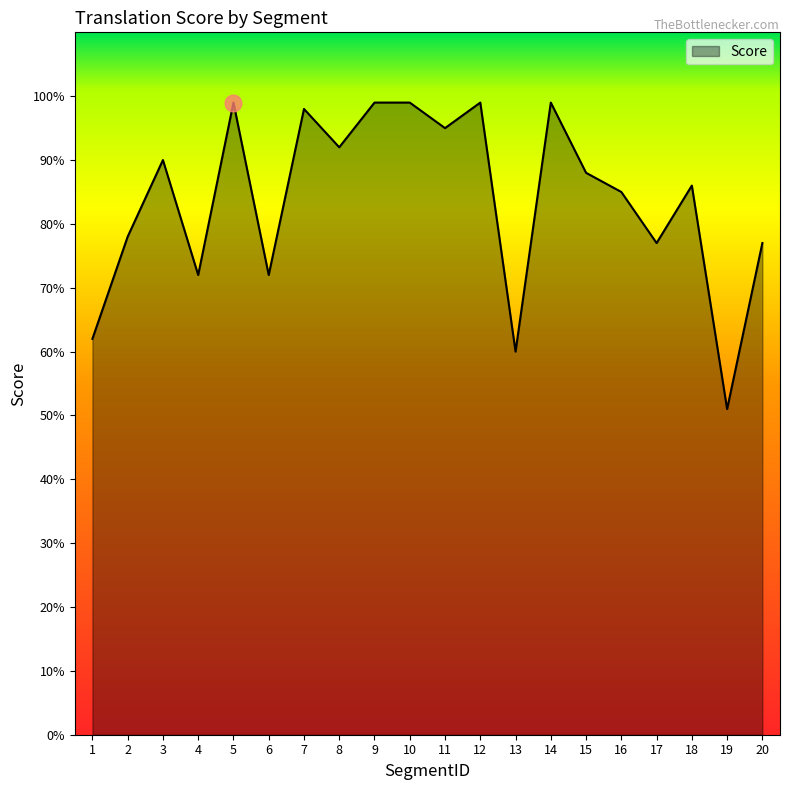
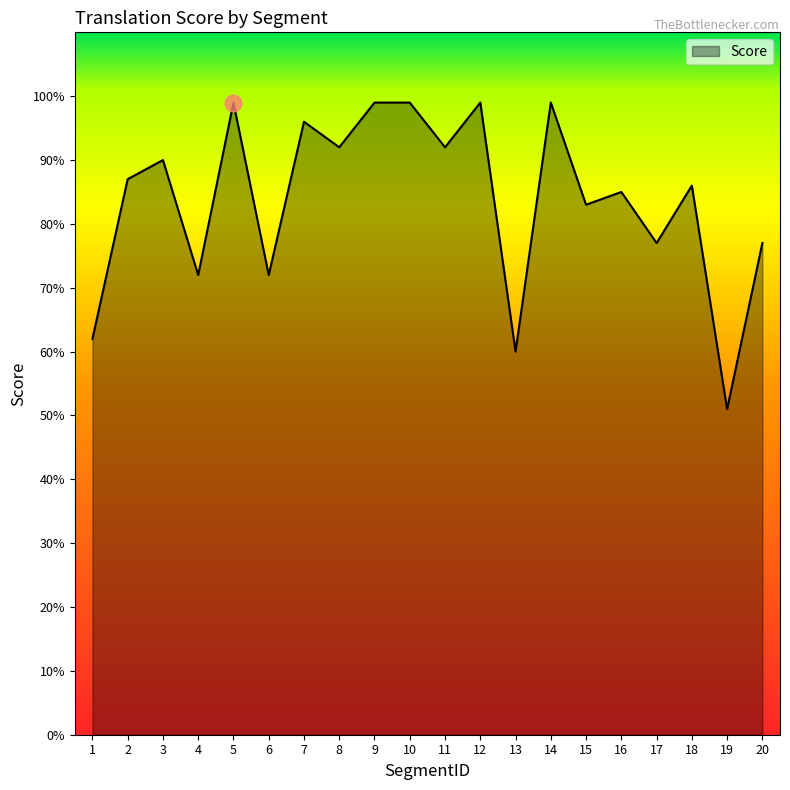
  {
    "Score": {
      "1": "62%",
-     "2": "78%",
+     "2": "87%",
      "3": "90%",
      "4": "72%",
      "6": "72%",
-     "7": "98%",
+     "7": "96%",
      "8": "92%",
      "9": "99%",
      "10": "99%",
-     "11": "95%",
+     "11": "92%",
      "12": "99%",
      "13": "60%",
      "14": "99%",
-     "15": "88%",
+     "15": "83%",
      "16": "85%",
      "17": "77%",
      "18": "86%",
      "19": "51%",
      "20": "77%"
    }
  }
